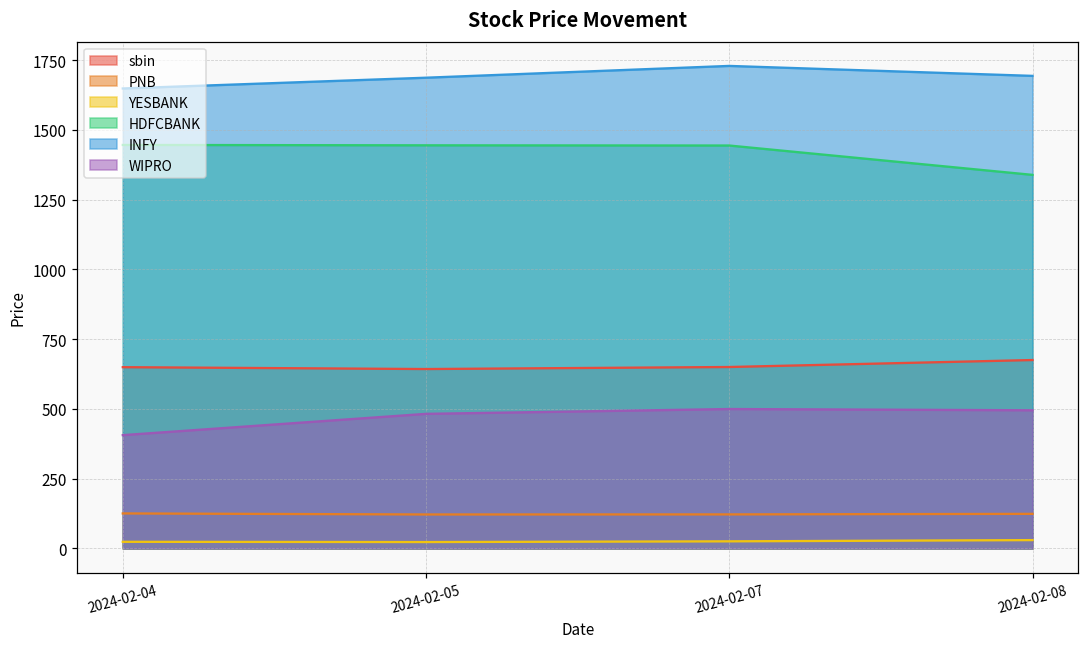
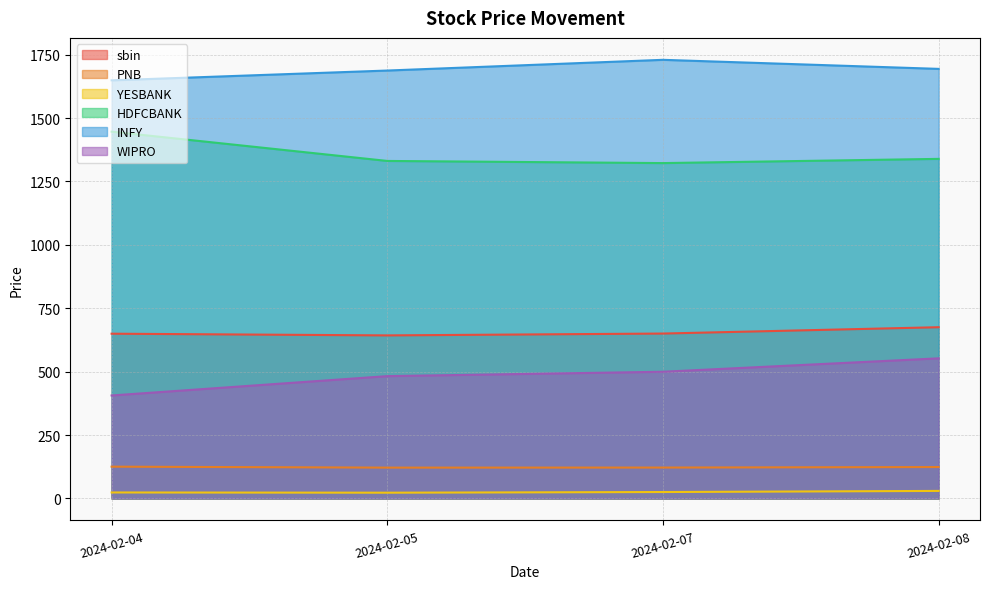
  {
    "YESBANK": {
      "2024-02-04": 20,
      "2024-02-05": 20,
      "2024-02-07": 30,
      "2024-02-08": 30
    },
    "HDFCBANK": {
-     "2024-02-05": 1440,
-     "2024-02-07": 1440,
+     "2024-02-05": 1330,
+     "2024-02-07": 1320,
      "2024-02-08": 1340
    },
    "INFY": {
      "2024-02-05": 1690,
      "2024-02-07": 1730,
      "2024-02-08": 1690
    },
    "WIPRO": {
      "2024-02-04": 410,
      "2024-02-05": 480,
      "2024-02-07": 500,
-     "2024-02-08": 500
+     "2024-02-08": 550
    }
  }
